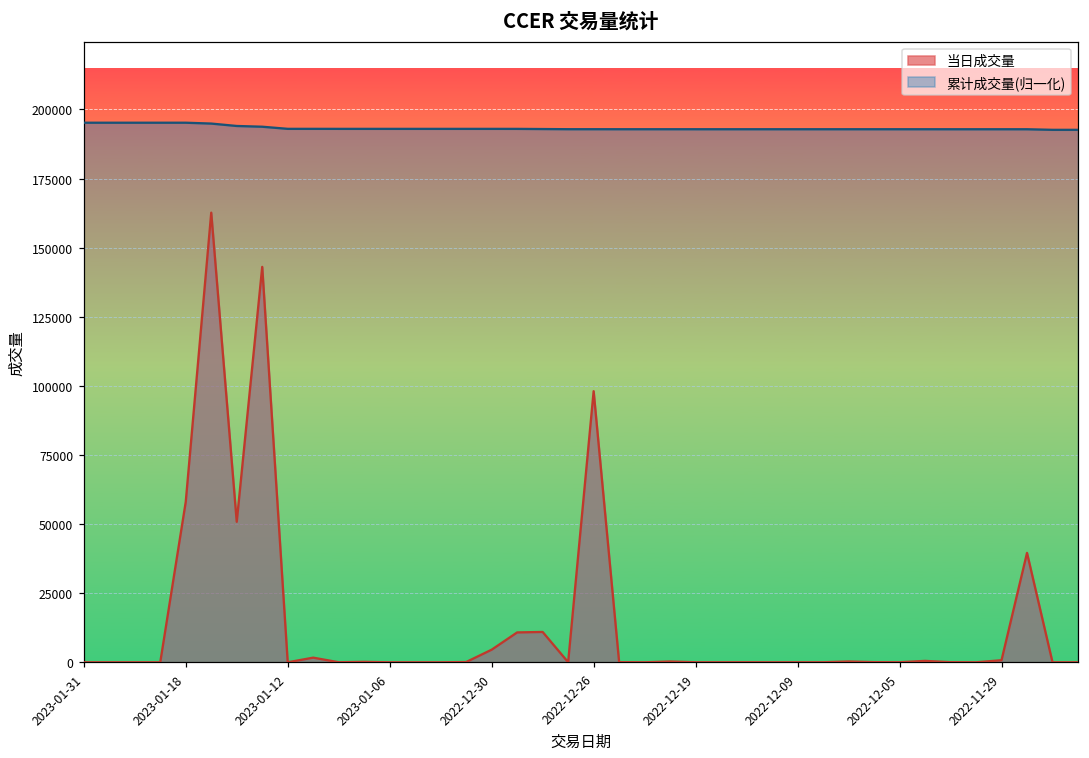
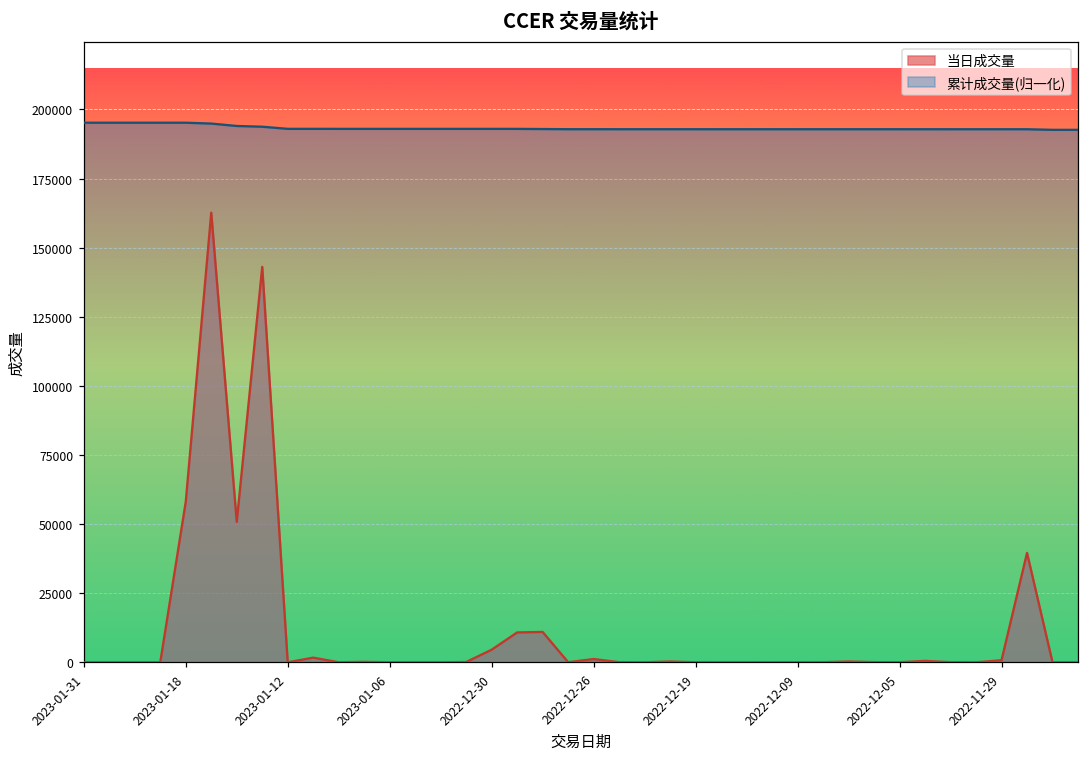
  {
    "当日成交量": {
      "2023-01-31": 0,
      "2023-01-18": 58000,
      "2023-01-12": 0,
      "2023-01-06": 0,
      "2022-12-30": 5000,
-     "2022-12-26": 98000,
+     "2022-12-26": 1000,
      "2022-12-19": 0,
      "2022-12-09": 0,
      "2022-12-05": 0,
      "2022-11-29": 1000
    },
    "累计成交量(归一化)": {
      "2023-01-31": 195000,
      "2023-01-18": 195000,
      "2023-01-12": 193000,
      "2023-01-06": 193000,
      "2022-12-30": 193000,
      "2022-12-26": 193000,
      "2022-12-19": 193000,
      "2022-12-09": 193000,
      "2022-12-05": 193000,
      "2022-11-29": 193000
    }
  }
